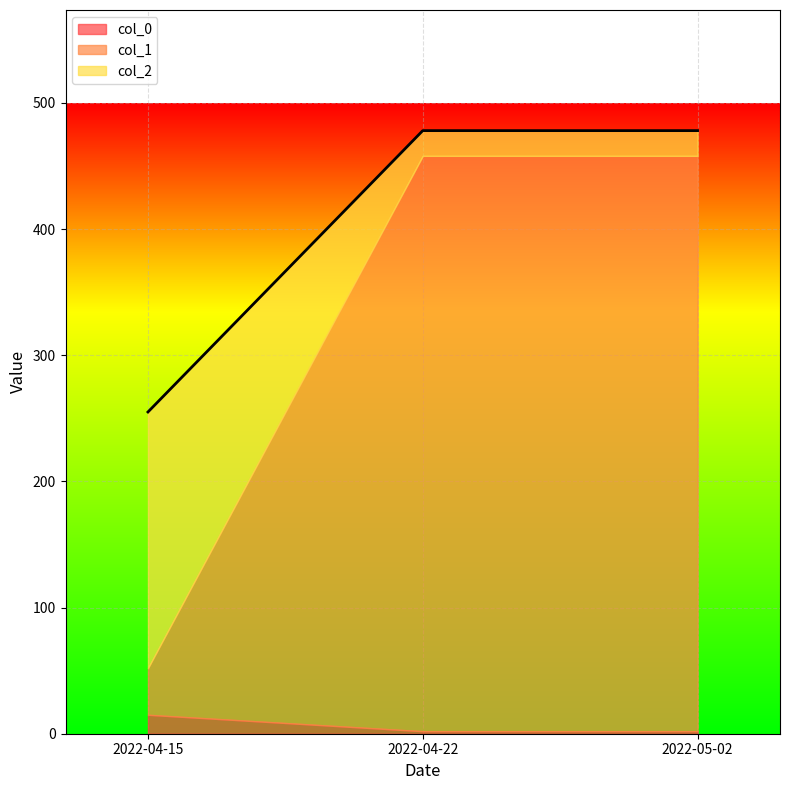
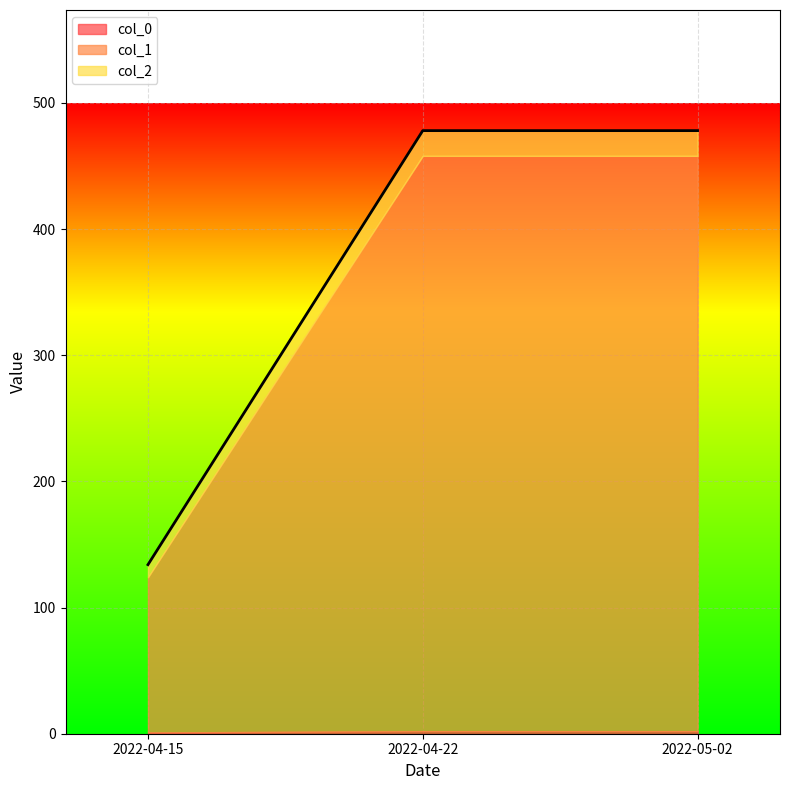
  {
    "col_0": {
-     "2022-04-15": 15,
+     "2022-04-15": 1,
      "2022-04-22": 2,
      "2022-05-02": 2
    },
    "col_1": {
-     "2022-04-15": 37,
+     "2022-04-15": 123,
      "2022-04-22": 456,
      "2022-05-02": 456
    },
    "col_2": {
-     "2022-04-15": 203,
+     "2022-04-15": 10,
      "2022-04-22": 20,
      "2022-05-02": 20
    }
  }
